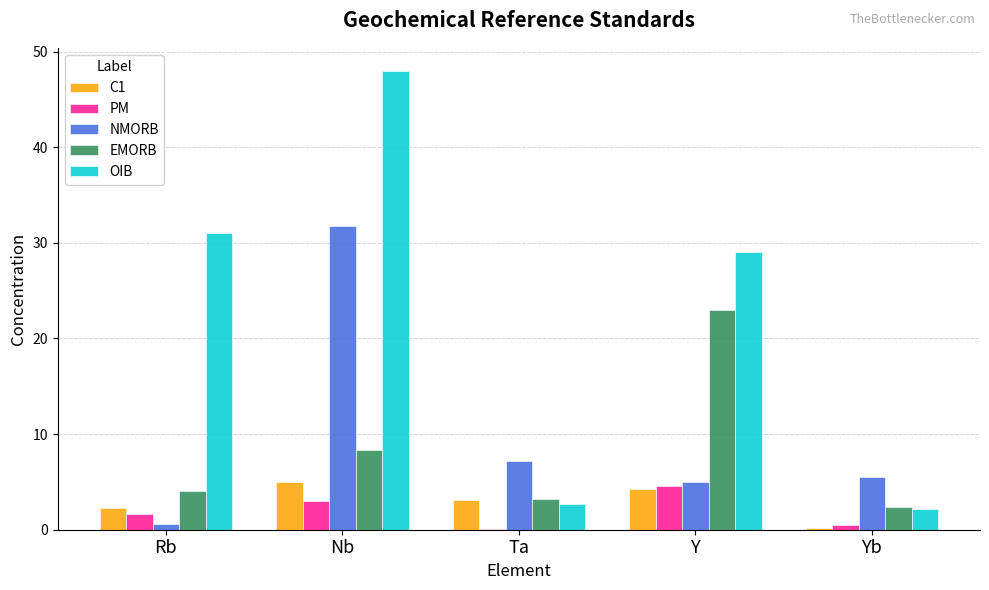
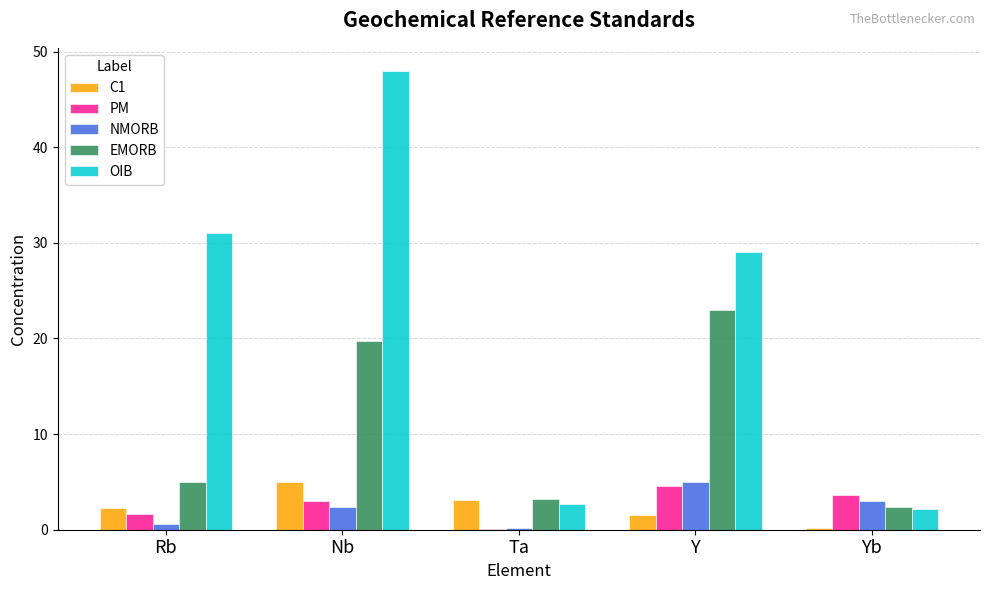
  {
    "C1": {
      "Rb": 2,
      "Nb": 5,
      "Ta": 3,
-     "Y": 4
+     "Y": 2
    },
    "PM": {
      "Rb": 2,
      "Nb": 3,
      "Y": 5,
-     "Yb": 0
+     "Yb": 4
    },
    "NMORB": {
      "Rb": 1,
-     "Nb": 32,
-     "Ta": 7,
+     "Nb": 2,
+     "Ta": 0,
      "Y": 5,
-     "Yb": 6
+     "Yb": 3
    },
    "EMORB": {
-     "Rb": 4,
-     "Nb": 8,
+     "Rb": 5,
+     "Nb": 20,
      "Ta": 3,
      "Y": 23,
      "Yb": 2
    },
    "OIB": {
      "Rb": 31,
      "Nb": 48,
      "Ta": 3,
      "Y": 29,
      "Yb": 2
    }
  }
